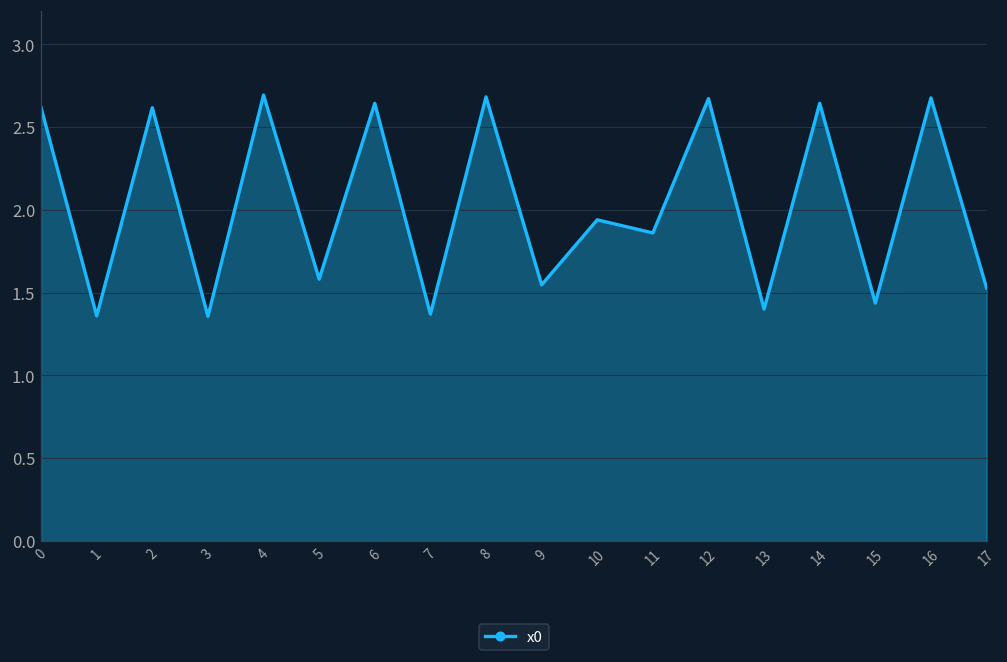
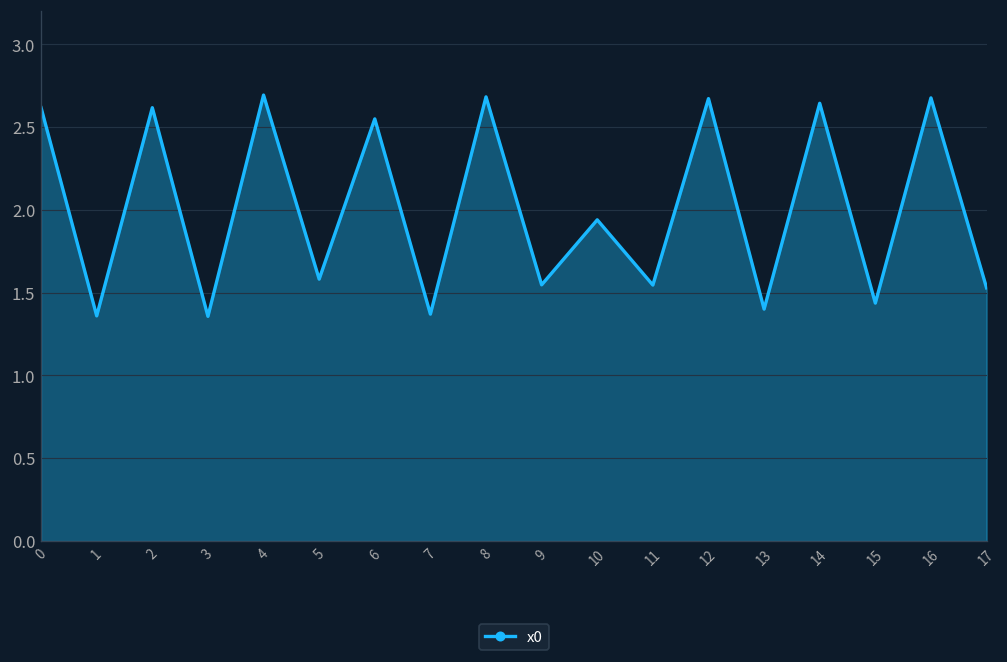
  {
    "0": 2.62,
    "1": 1.36,
    "2": 2.62,
    "3": 1.36,
    "4": 2.69,
    "5": 1.58,
-   "6": 2.64,
+   "6": 2.55,
    "7": 1.37,
    "8": 2.68,
    "9": 1.55,
    "10": 1.94,
-   "11": 1.86,
+   "11": 1.55,
    "12": 2.67,
    "13": 1.40,
    "14": 2.64,
    "15": 1.44,
    "16": 2.68,
    "17": 1.53
  }
